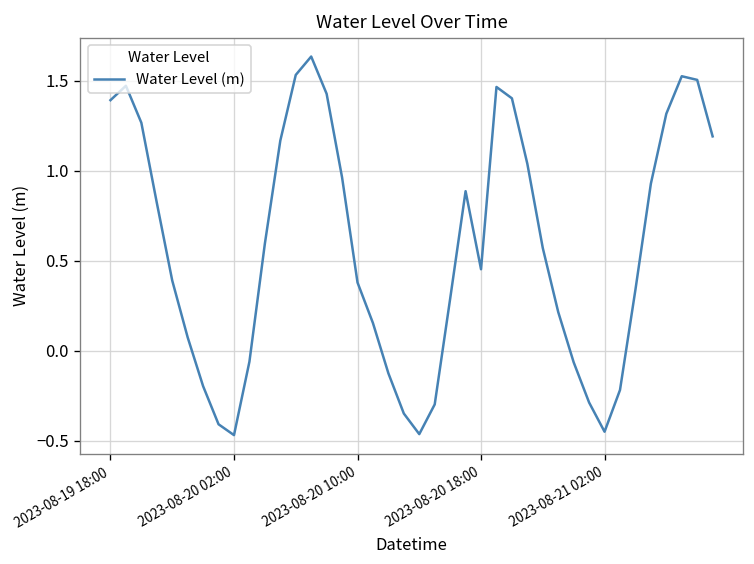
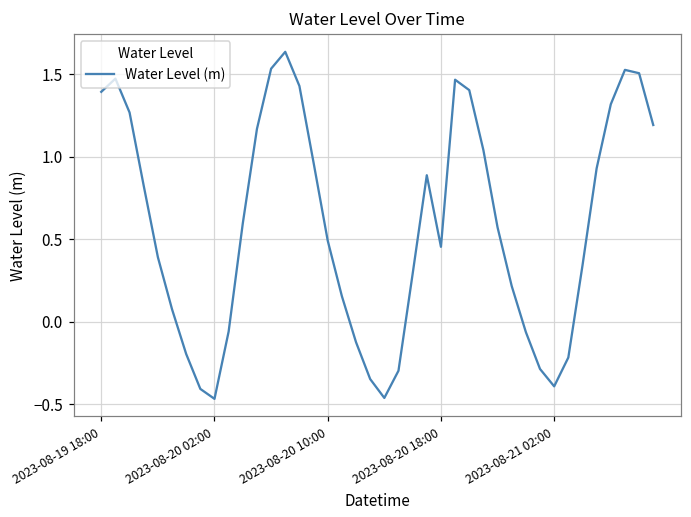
  {
    "2023-08-19 18:00": 1.39,
    "2023-08-20 02:00": -0.47,
-   "2023-08-20 10:00": 0.38,
+   "2023-08-20 10:00": 0.49,
    "2023-08-20 18:00": 0.45,
-   "2023-08-21 02:00": -0.45
+   "2023-08-21 02:00": -0.39
  }
